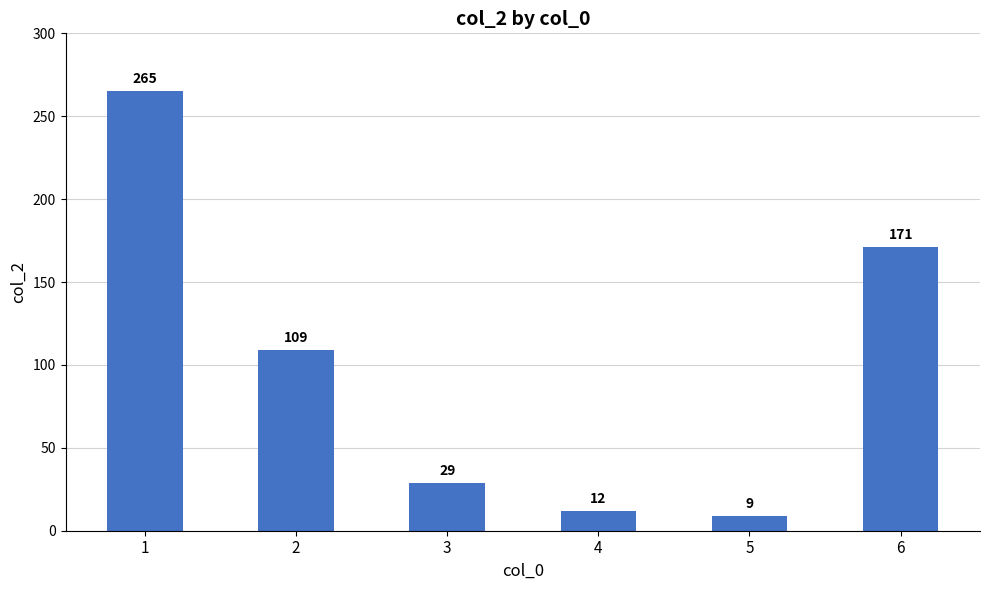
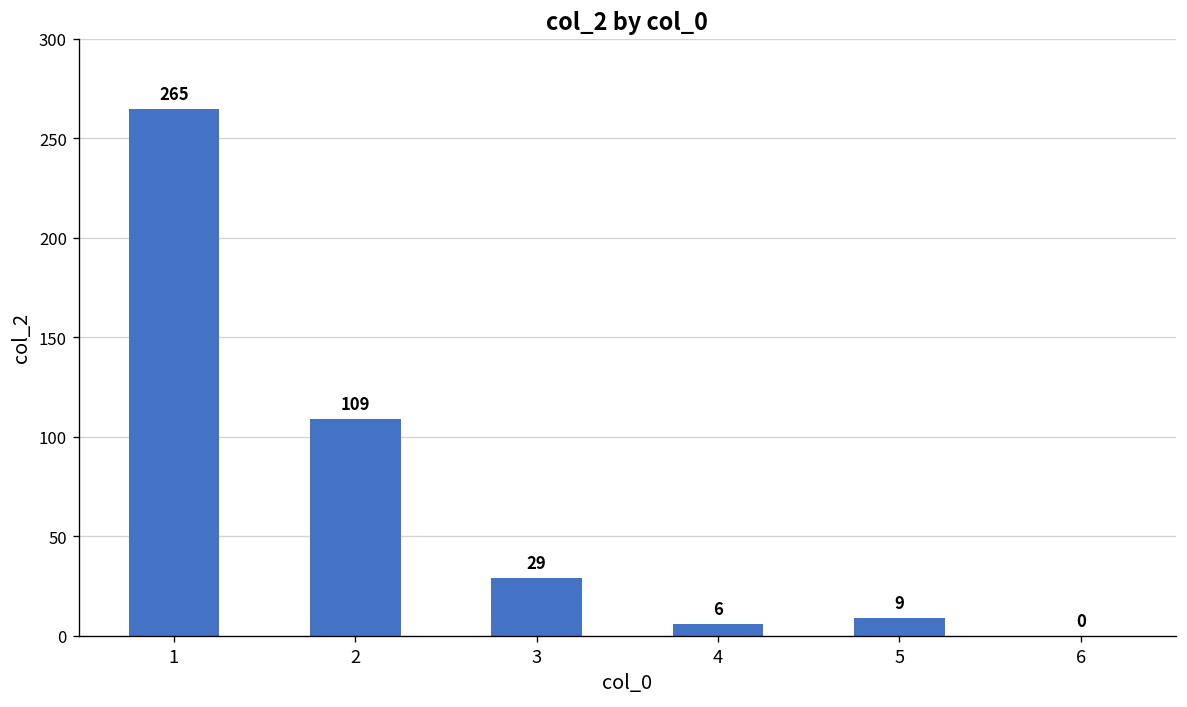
  {
    "1": 265,
    "2": 109,
    "3": 29,
-   "4": 12,
+   "4": 6,
    "5": 9,
-   "6": 171
+   "6": 0
  }
